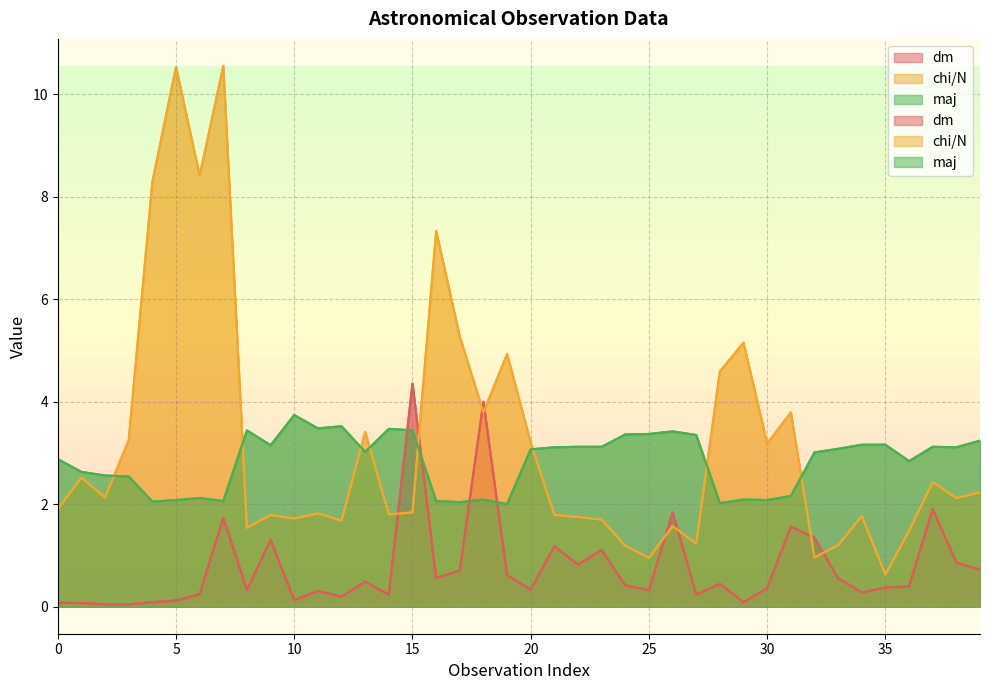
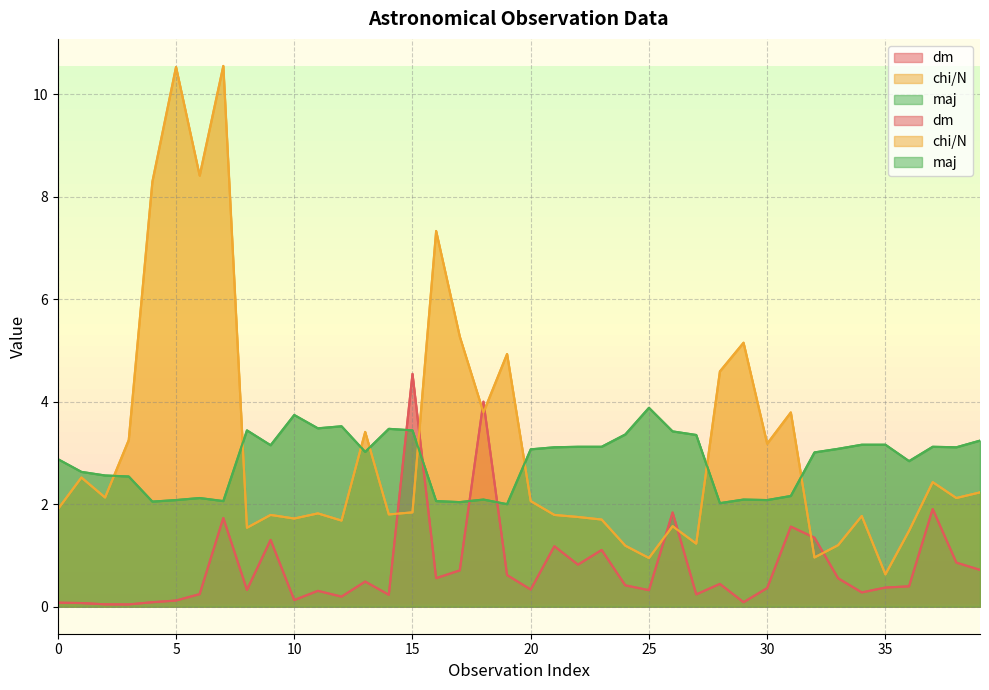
  {
    "dm": {
      "0": 0.1,
      "5": 0.1,
      "10": 0.1,
-     "15": 4.4,
+     "15": 4.5,
      "20": 0.3,
      "25": 0.3,
      "30": 0.4,
      "35": 0.4
    },
    "chi/N": {
      "0": 1.9,
      "5": 10.5,
      "10": 1.7,
      "15": 1.8,
-     "20": 3.2,
+     "20": 2.1,
      "25": 1.0,
      "30": 3.2,
      "35": 0.6
    },
    "maj": {
      "0": 2.9,
      "5": 2.1,
      "10": 3.7,
      "15": 3.4,
      "20": 3.1,
-     "25": 3.4,
+     "25": 3.9,
      "30": 2.1,
      "35": 3.2
    }
  }
